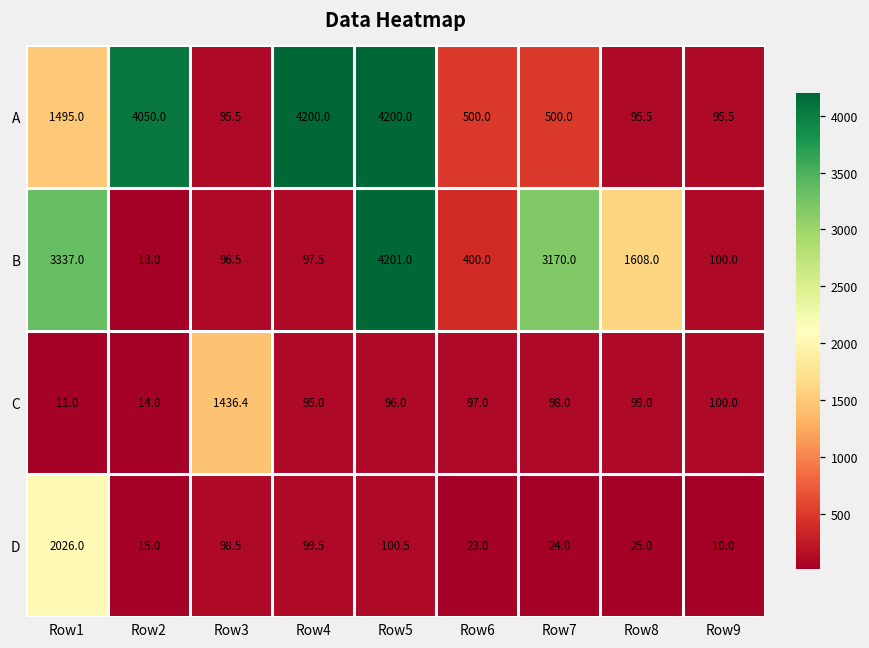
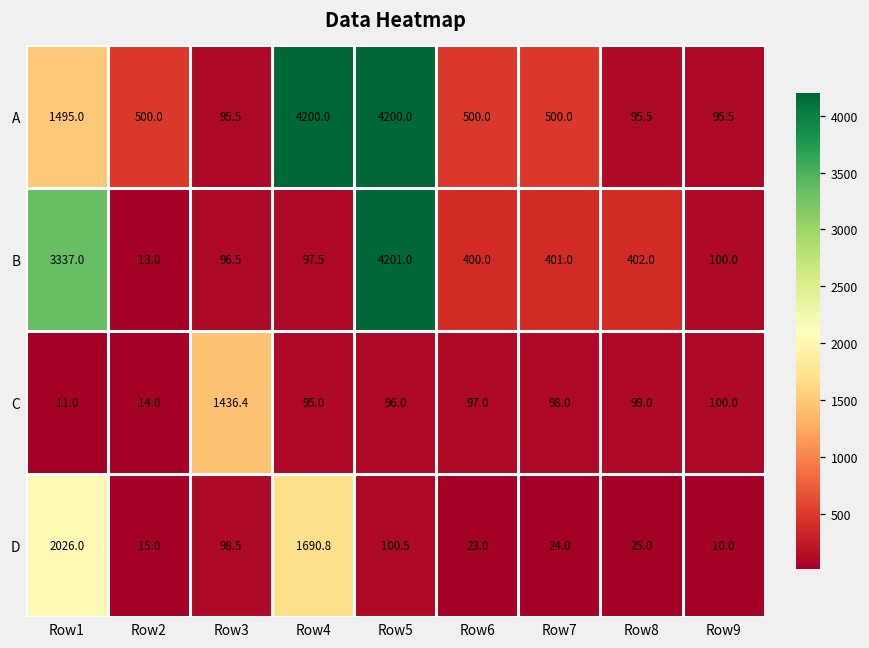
  {
    "A": {
      "Row1": 1495.0,
-     "Row2": 4050.0,
+     "Row2": 500.0,
      "Row3": 95.5,
      "Row4": 4200.0,
      "Row5": 4200.0,
      "Row6": 500.0,
      "Row7": 500.0,
      "Row8": 95.5,
      "Row9": 95.5
    },
    "B": {
      "Row1": 3337.0,
      "Row2": 13.0,
      "Row3": 96.5,
      "Row4": 97.5,
      "Row5": 4201.0,
      "Row6": 400.0,
-     "Row7": 3170.0,
-     "Row8": 1608.0,
+     "Row7": 401.0,
+     "Row8": 402.0,
      "Row9": 100.0
    },
    "C": {
      "Row1": 11.0,
      "Row2": 14.0,
      "Row3": 1436.4,
      "Row4": 95.0,
      "Row5": 96.0,
      "Row6": 97.0,
      "Row7": 98.0,
      "Row8": 99.0,
      "Row9": 100.0
    },
    "D": {
      "Row1": 2026.0,
      "Row2": 15.0,
      "Row3": 98.5,
-     "Row4": 99.5,
+     "Row4": 1690.8,
      "Row5": 100.5,
      "Row6": 23.0,
      "Row7": 24.0,
      "Row8": 25.0,
      "Row9": 10.0
    }
  }
